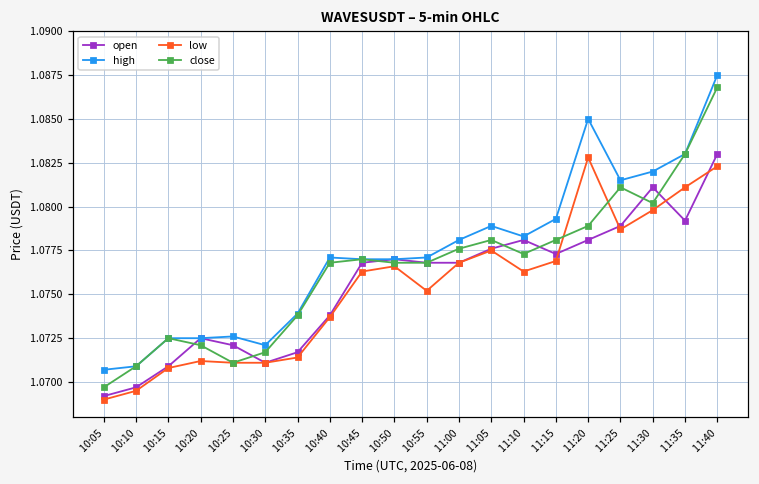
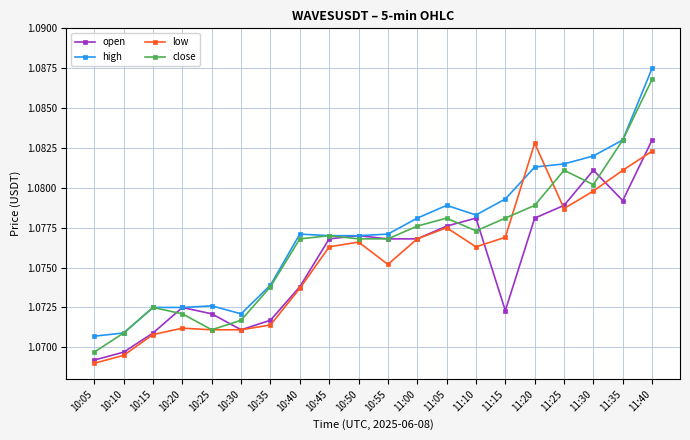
  {
    "open": {
      "10:05": 1.0692,
      "10:10": 1.0697,
      "10:25": 1.0721,
      "10:35": 1.0717,
      "10:45": 1.0768,
      "11:10": 1.0781,
-     "11:15": 1.0773,
+     "11:15": 1.0723,
      "11:20": 1.0781,
      "11:25": 1.0789,
      "11:30": 1.0811,
      "11:35": 1.0792,
      "11:40": 1.0830
    },
    "high": {
      "10:05": 1.0707,
      "10:25": 1.0726,
      "10:30": 1.0721,
      "10:40": 1.0771,
      "10:55": 1.0771,
      "11:00": 1.0781,
      "11:05": 1.0789,
      "11:10": 1.0783,
      "11:15": 1.0793,
-     "11:20": 1.0850,
+     "11:20": 1.0813,
      "11:25": 1.0815,
      "11:30": 1.0820,
      "11:40": 1.0875
    },
    "low": {
      "10:05": 1.0690,
      "10:10": 1.0695,
      "10:20": 1.0712,
      "10:35": 1.0714,
      "10:45": 1.0763,
      "10:50": 1.0766,
      "10:55": 1.0752,
      "11:10": 1.0763,
      "11:15": 1.0769,
      "11:20": 1.0828,
      "11:25": 1.0787,
      "11:30": 1.0798,
      "11:35": 1.0811,
      "11:40": 1.0823
    },
    "close": {
      "10:05": 1.0697,
      "10:20": 1.0721,
      "10:30": 1.0717,
      "10:40": 1.0768,
      "10:50": 1.0768,
      "11:00": 1.0776,
      "11:05": 1.0781,
      "11:10": 1.0773,
      "11:15": 1.0781,
      "11:20": 1.0789,
      "11:25": 1.0811,
      "11:30": 1.0802,
      "11:40": 1.0868
    }
  }
